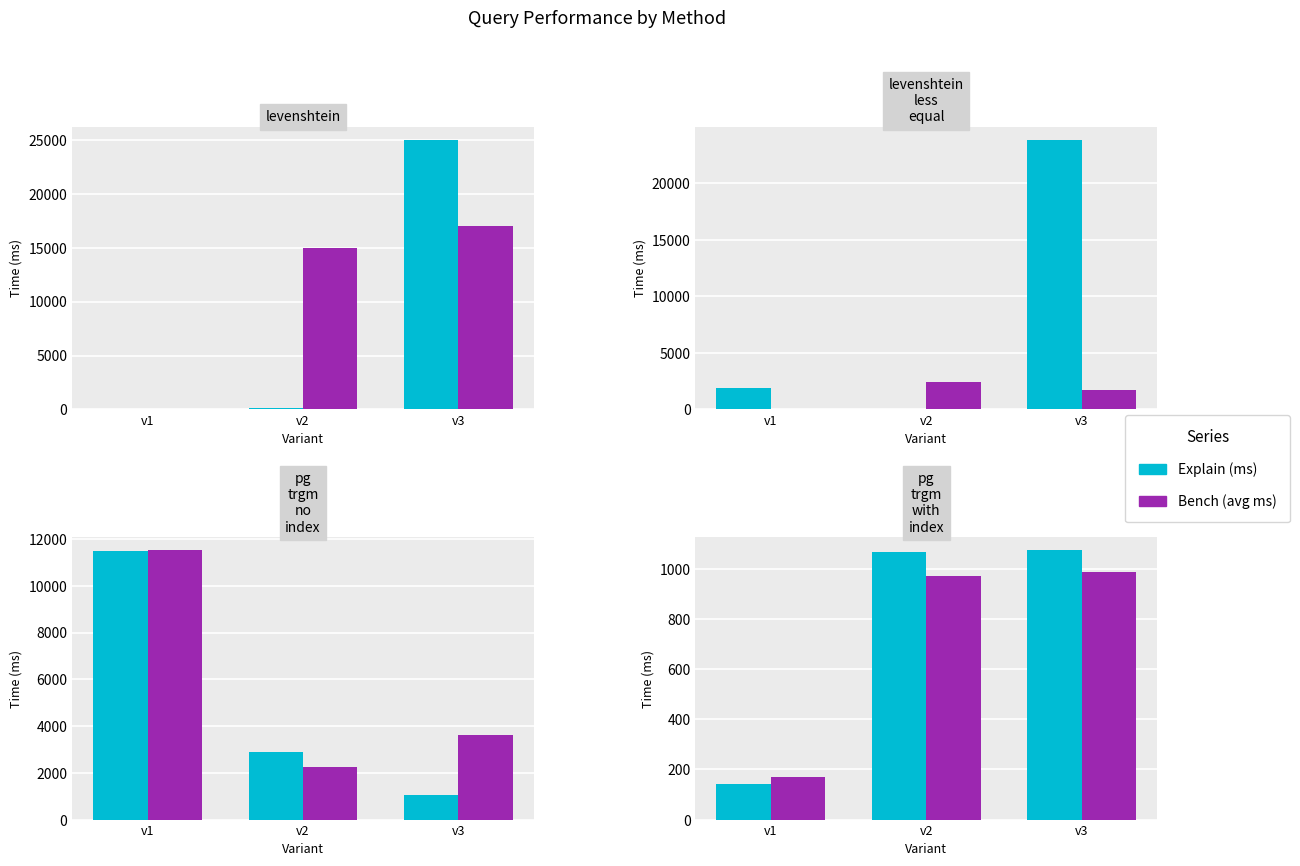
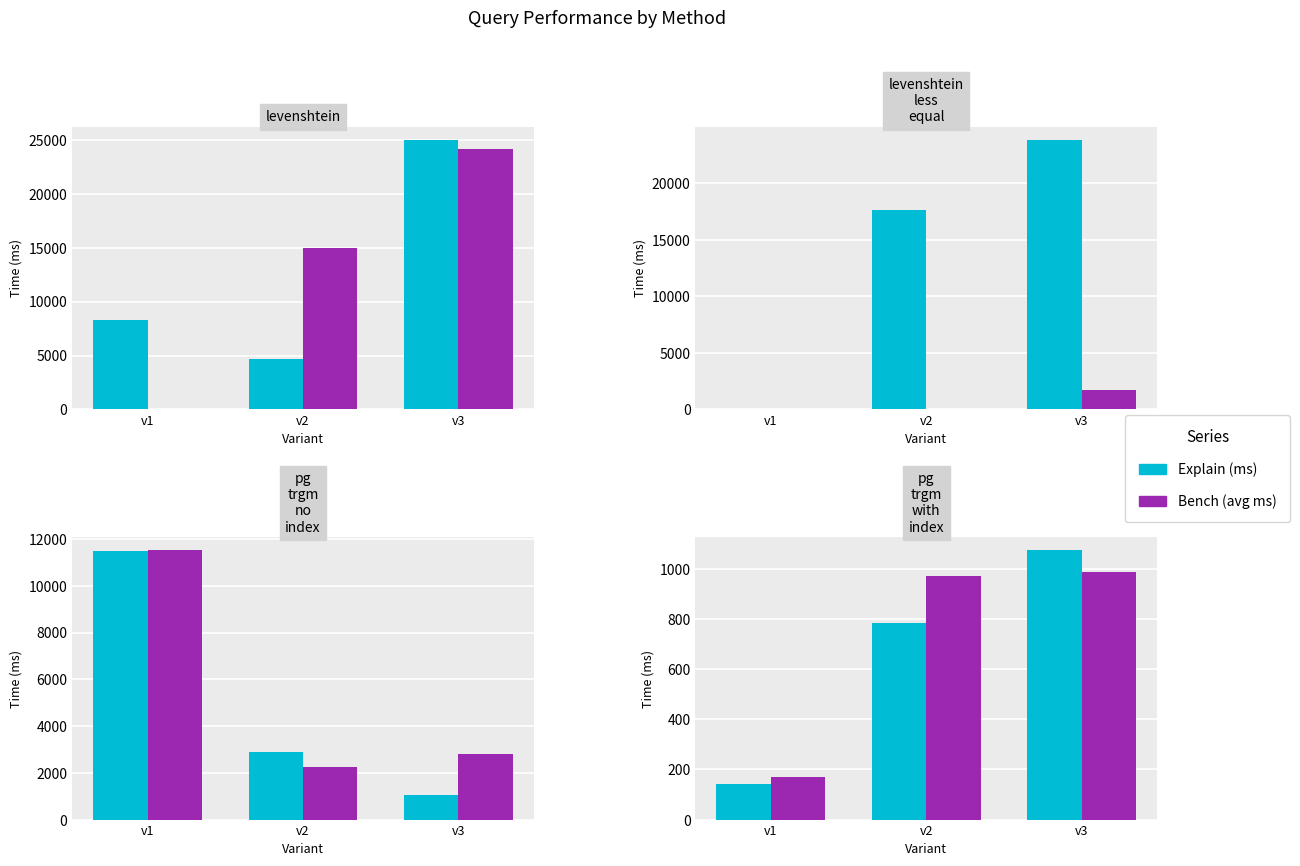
  {
    "levenshtein": {
      "Explain (ms)": {
-       "v1": 0,
-       "v2": 200,
+       "v1": 8300,
+       "v2": 4700,
        "v3": 25000
      },
      "Bench (avg ms)": {
        "v2": 14900,
-       "v3": 17000
+       "v3": 24100
      }
    },
    "levenshtein less equal": {
      "Explain (ms)": {
-       "v1": 1900,
-       "v2": 0,
+       "v1": 0,
+       "v2": 17600,
        "v3": 23800
      },
      "Bench (avg ms)": {
-       "v2": 2400,
+       "v2": 0,
        "v3": 1700
      }
    },
    "pg trgm no index": {
      "Explain (ms)": {
        "v1": 11500,
        "v2": 2900,
        "v3": 1100
      },
      "Bench (avg ms)": {
        "v1": 11500,
        "v2": 2200,
-       "v3": 3600
+       "v3": 2800
      }
    },
    "pg trgm with index": {
      "Explain (ms)": {
        "v1": 140,
-       "v2": 1070,
+       "v2": 780,
        "v3": 1070
      },
      "Bench (avg ms)": {
        "v1": 170,
        "v2": 970,
        "v3": 990
      }
    }
  }
